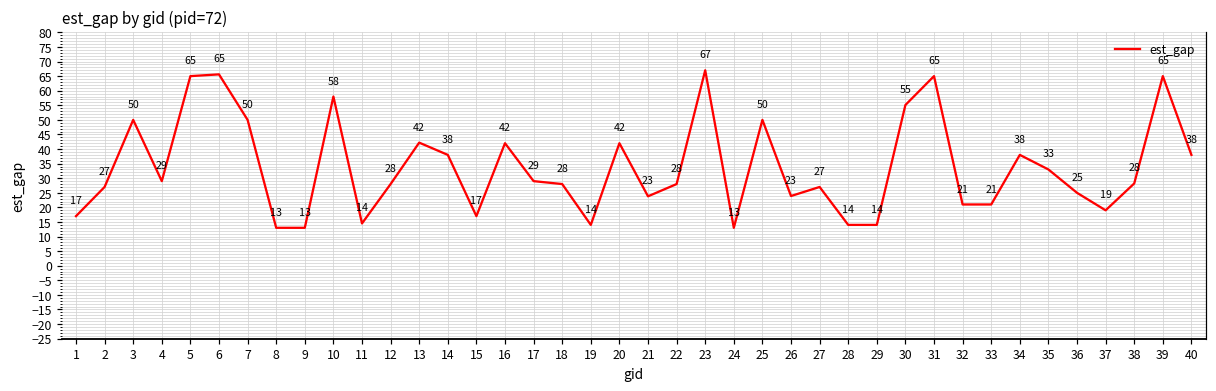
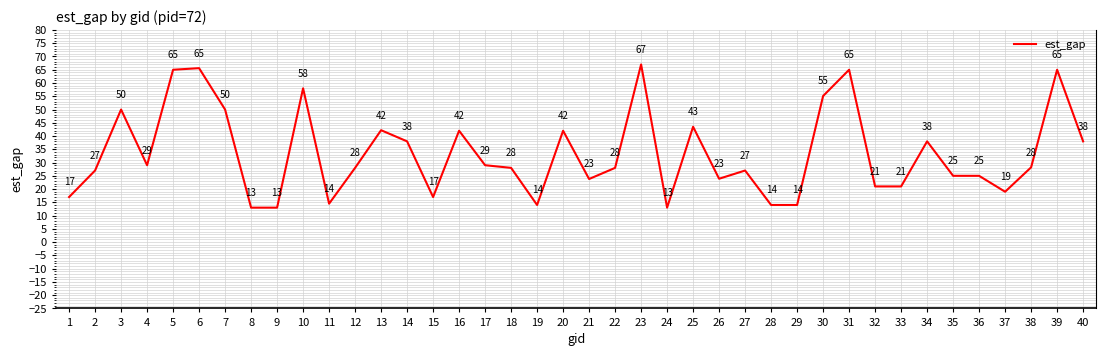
  {
    "1": 17,
    "2": 27,
    "3": 50,
    "4": 29,
    "5": 65,
    "7": 50,
    "8": 13,
    "9": 13,
    "10": 58,
    "11": 14,
    "12": 28,
    "13": 42,
    "14": 38,
    "15": 17,
    "16": 42,
    "17": 29,
    "18": 28,
    "19": 14,
    "20": 42,
    "22": 28,
    "23": 67,
    "24": 13,
-   "25": 50,
+   "25": 43,
    "27": 27,
    "28": 14,
    "29": 14,
    "30": 55,
    "31": 65,
    "32": 21,
    "33": 21,
    "34": 38,
-   "35": 33,
+   "35": 25,
    "36": 25,
    "37": 19,
    "38": 28,
    "39": 65,
    "40": 38
  }
